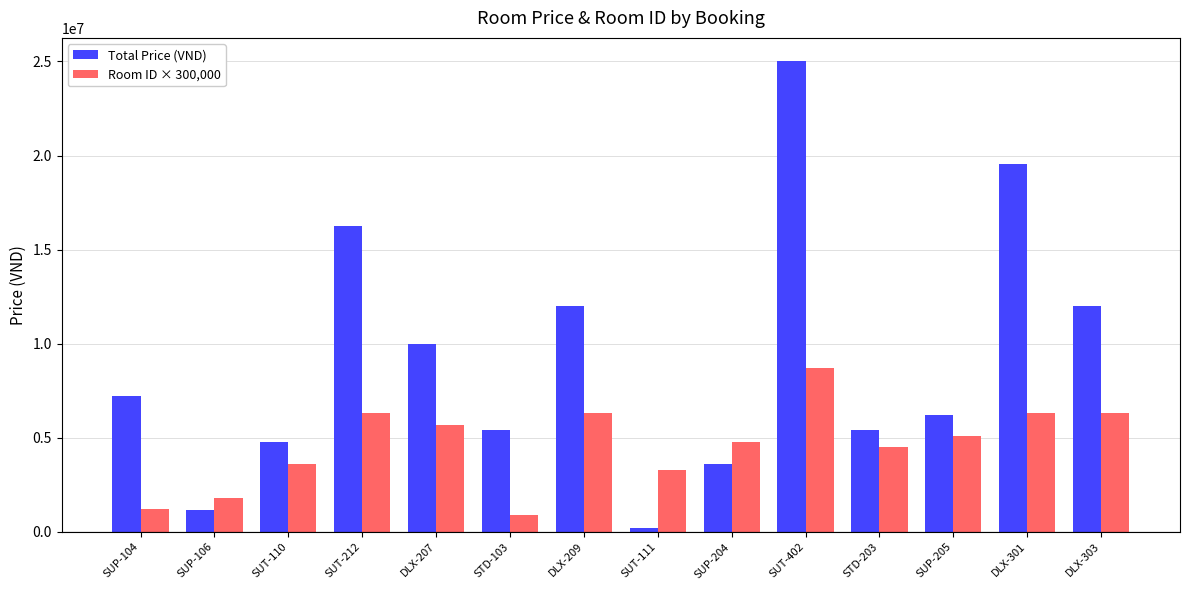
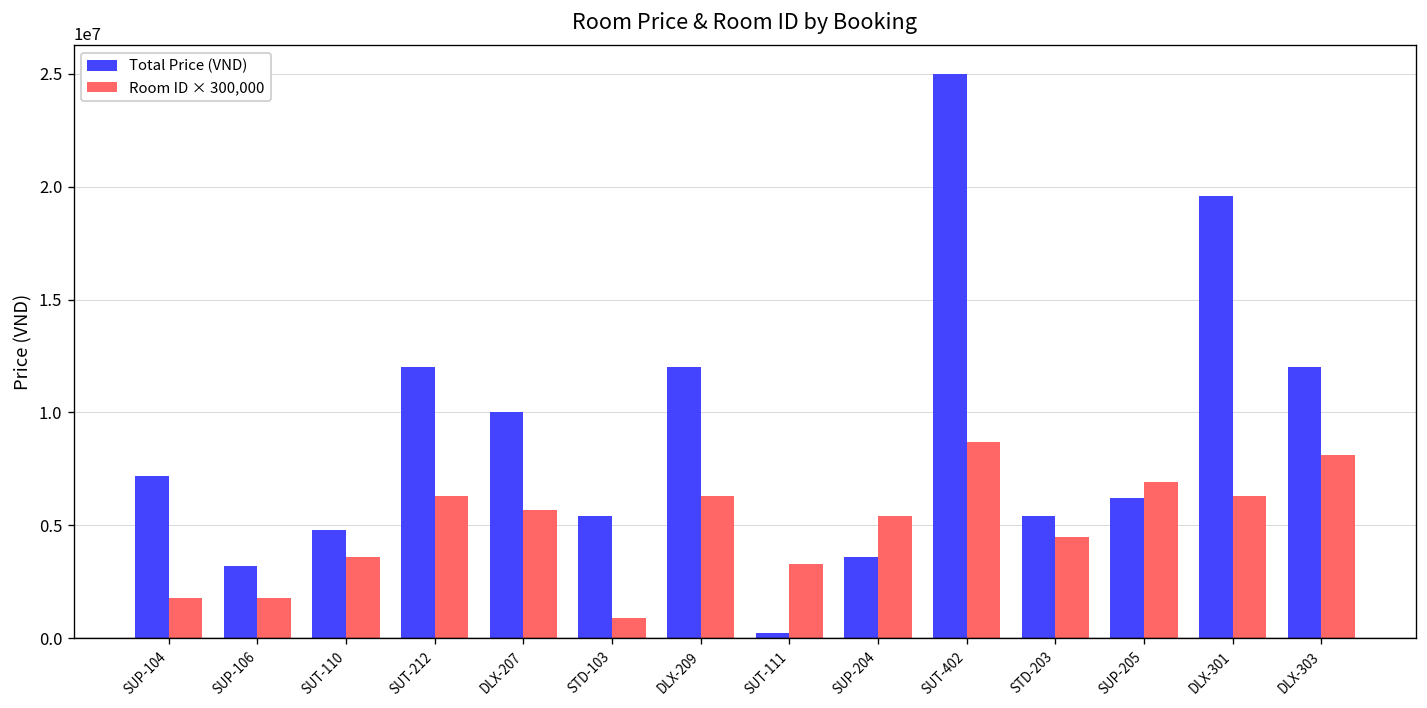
  {
    "Total Price (VND)": {
      "SUP-104": 7200000,
-     "SUP-106": 1200000,
+     "SUP-106": 3200000,
      "SUT-110": 4800000,
-     "SUT-212": 16200000,
+     "SUT-212": 12000000,
      "DLX-207": 10000000,
      "STD-103": 5400000,
      "DLX-209": 12000000,
      "SUT-111": 200000,
      "SUP-204": 3600000,
      "SUT-402": 25000000,
      "STD-203": 5400000,
      "SUP-205": 6200000,
      "DLX-301": 19600000,
      "DLX-303": 12000000
    },
    "Room ID × 300,000": {
-     "SUP-104": 1200000,
+     "SUP-104": 1800000,
      "SUP-106": 1800000,
      "SUT-110": 3600000,
      "SUT-212": 6300000,
      "DLX-207": 5700000,
      "STD-103": 900000,
      "DLX-209": 6300000,
      "SUT-111": 3300000,
-     "SUP-204": 4800000,
+     "SUP-204": 5400000,
      "SUT-402": 8700000,
      "STD-203": 4500000,
-     "SUP-205": 5100000,
+     "SUP-205": 6900000,
      "DLX-301": 6300000,
-     "DLX-303": 6300000
+     "DLX-303": 8100000
    }
  }
